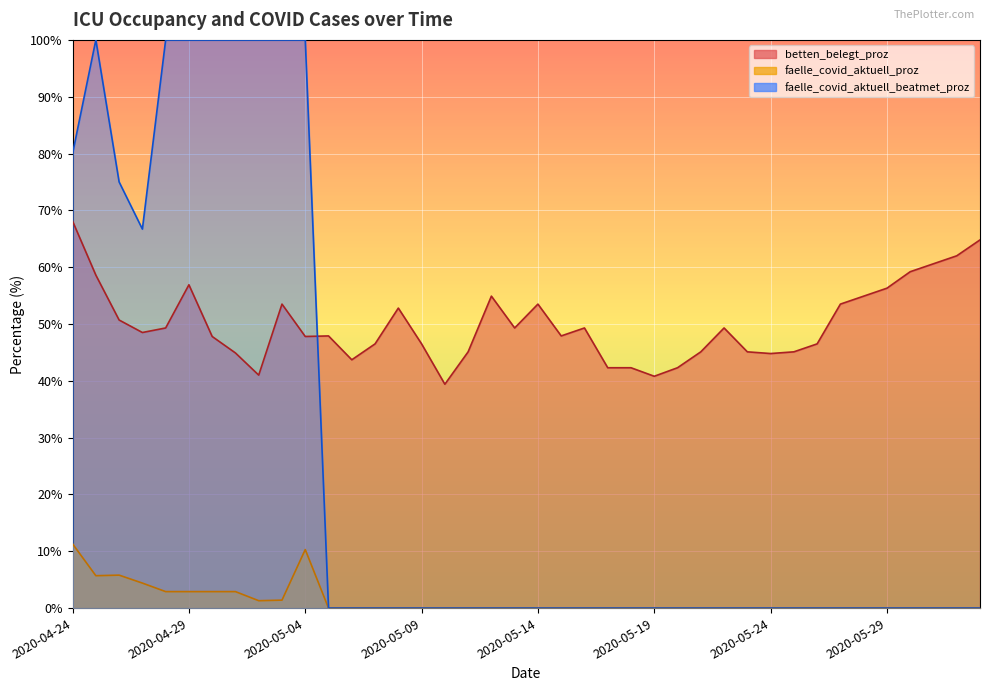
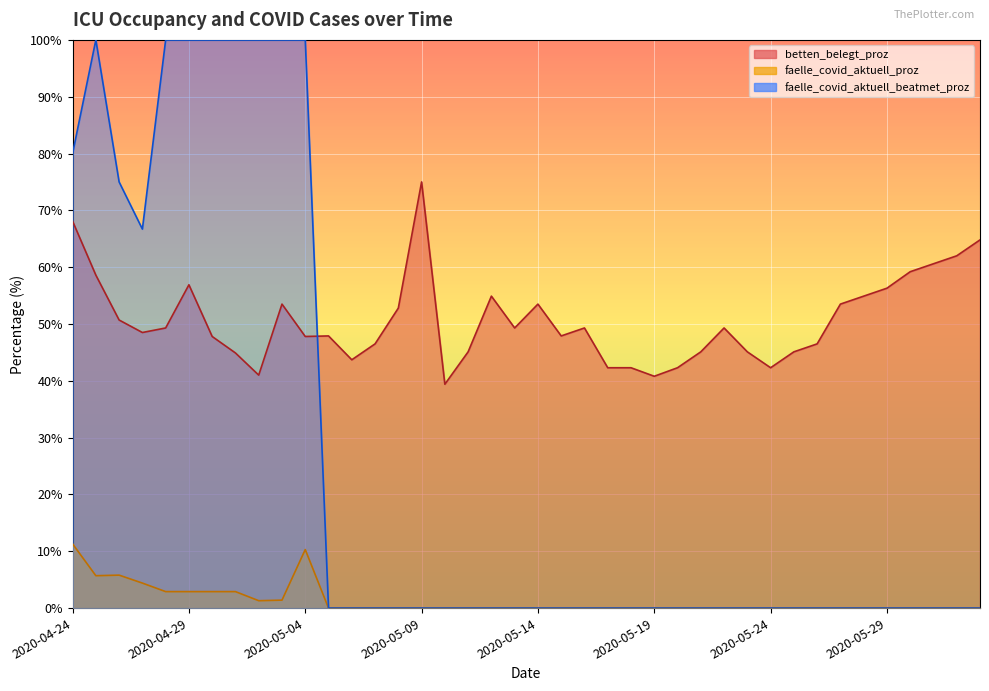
  {
    "betten_belegt_proz": {
      "2020-04-24": "68%",
      "2020-04-29": "57%",
      "2020-05-04": "48%",
-     "2020-05-09": "47%",
+     "2020-05-09": "75%",
      "2020-05-14": "54%",
      "2020-05-19": "41%",
-     "2020-05-24": "45%",
+     "2020-05-24": "42%",
      "2020-05-29": "56%"
    },
    "faelle_covid_aktuell_proz": {
      "2020-04-24": "11%",
      "2020-04-29": "3%",
      "2020-05-04": "10%"
    },
    "faelle_covid_aktuell_beatmet_proz": {
      "2020-04-24": "80%",
      "2020-04-29": "100%",
      "2020-05-04": "100%"
    }
  }
